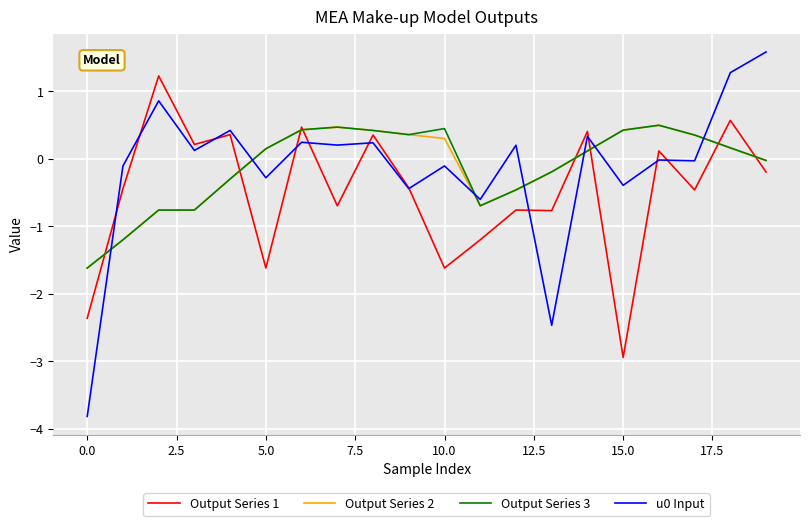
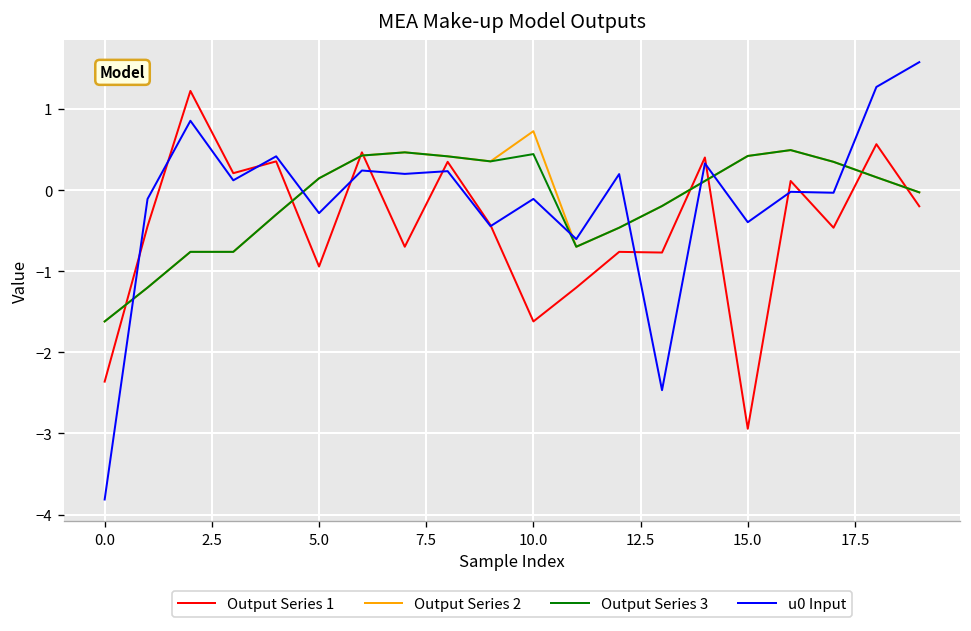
  {
    "Output Series 1": {
      "0.0": -2.4,
-     "5.0": -1.6,
+     "5.0": -0.9,
      "10.0": -1.6,
      "15.0": -2.9
    },
    "Output Series 2": {
-     "10.0": 0.3
+     "10.0": 0.7
    },
    "Output Series 3": {
      "10.0": 0.4
    },
    "u0 Input": {
      "0.0": -3.8,
      "5.0": -0.3,
      "10.0": -0.1,
      "15.0": -0.4
    }
  }
